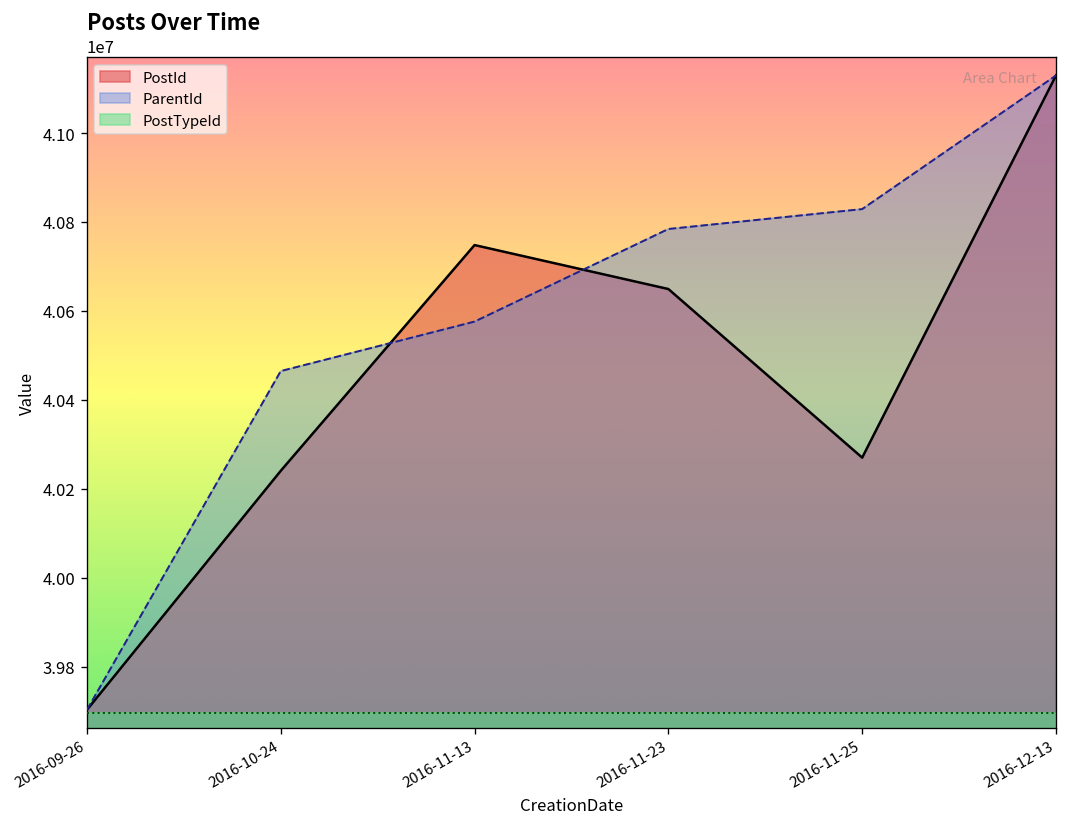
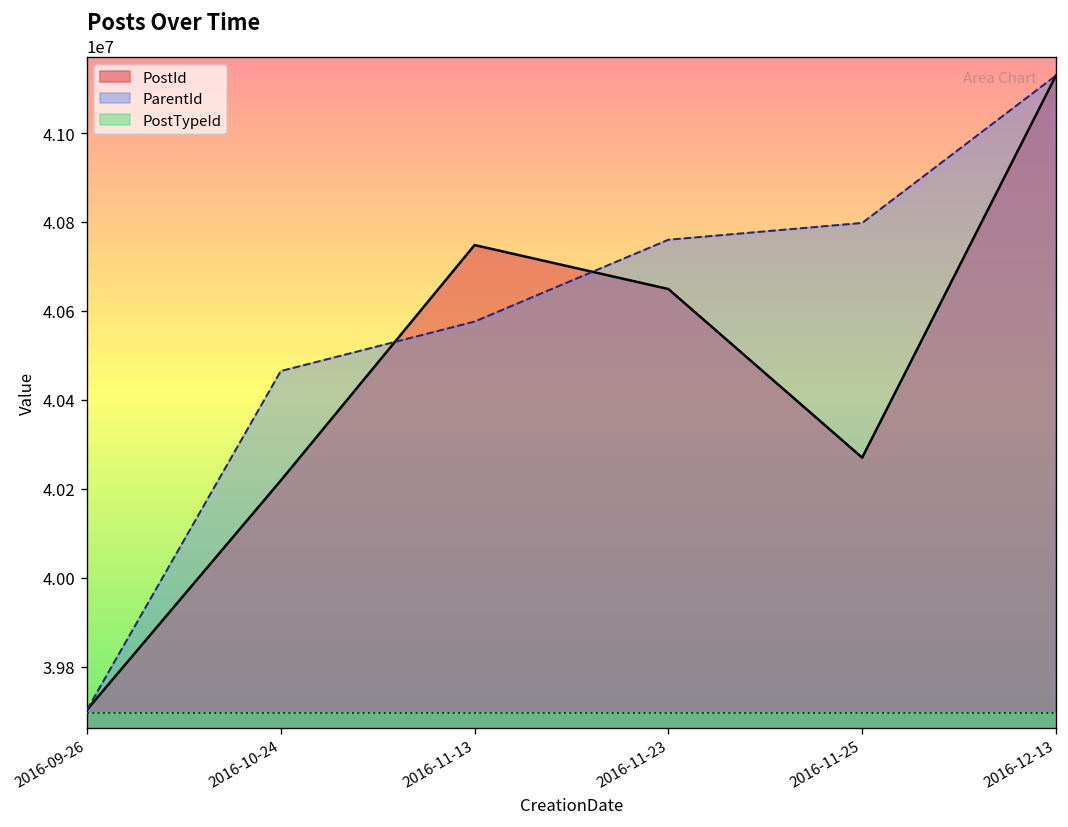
  {
    "PostId": {
-     "2016-10-24": 40240000,
+     "2016-10-24": 40220000,
      "2016-11-13": 40750000,
      "2016-11-23": 40650000,
      "2016-11-25": 40270000
    },
    "ParentId": {
      "2016-10-24": 40460000,
      "2016-11-13": 40580000,
-     "2016-11-23": 40780000,
-     "2016-11-25": 40830000
+     "2016-11-23": 40760000,
+     "2016-11-25": 40800000
    },
    "PostTypeId": {
      "2016-09-26": 39690000,
      "2016-10-24": 39690000,
      "2016-11-13": 39690000,
      "2016-11-23": 39690000,
      "2016-11-25": 39690000,
      "2016-12-13": 39690000
    }
  }
